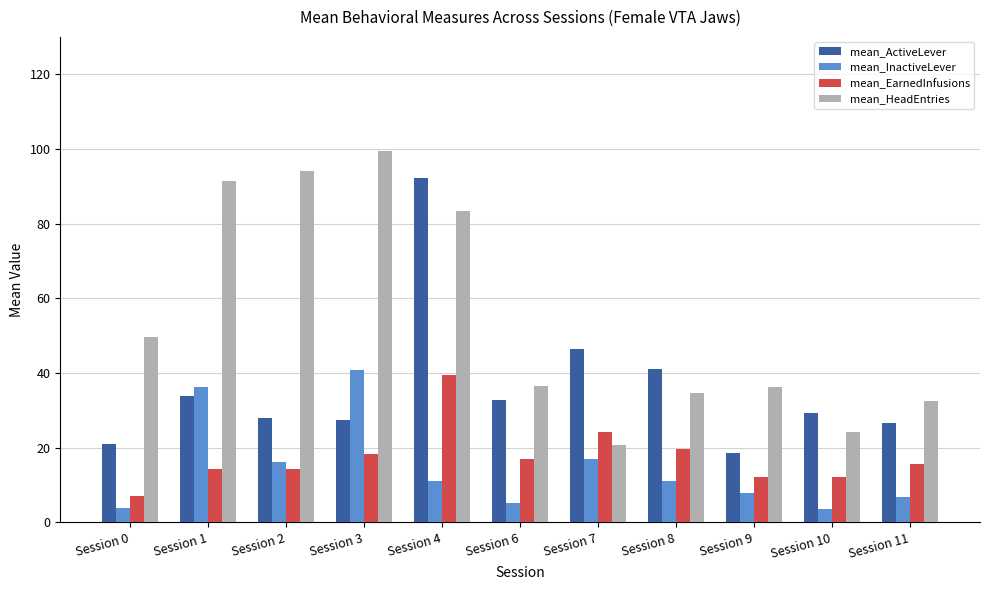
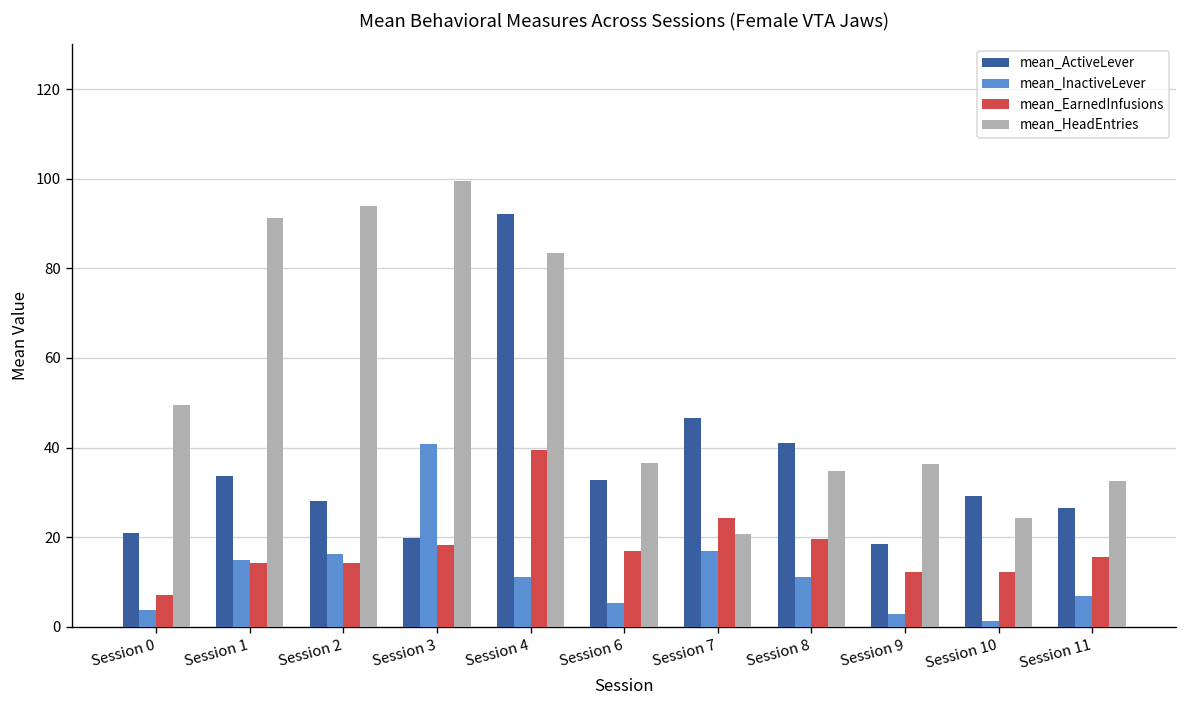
  {
    "mean_ActiveLever": {
      "Session 0": 21,
      "Session 1": 34,
      "Session 2": 28,
-     "Session 3": 28,
+     "Session 3": 20,
      "Session 4": 92,
      "Session 6": 33,
      "Session 7": 47,
      "Session 8": 41,
      "Session 9": 19,
      "Session 10": 29,
      "Session 11": 27
    },
    "mean_InactiveLever": {
      "Session 0": 4,
-     "Session 1": 36,
+     "Session 1": 15,
      "Session 2": 16,
      "Session 3": 41,
      "Session 4": 11,
      "Session 6": 5,
      "Session 7": 17,
      "Session 8": 11,
-     "Session 9": 8,
-     "Session 10": 4,
+     "Session 9": 3,
+     "Session 10": 1,
      "Session 11": 7
    },
    "mean_EarnedInfusions": {
      "Session 0": 7,
      "Session 1": 14,
      "Session 2": 14,
      "Session 3": 18,
      "Session 4": 40,
      "Session 6": 17,
      "Session 7": 24,
      "Session 8": 20,
      "Session 9": 12,
      "Session 10": 12,
      "Session 11": 16
    },
    "mean_HeadEntries": {
      "Session 0": 50,
      "Session 1": 91,
      "Session 2": 94,
      "Session 3": 100,
      "Session 4": 83,
      "Session 6": 37,
      "Session 7": 21,
      "Session 8": 35,
      "Session 9": 36,
      "Session 10": 24,
      "Session 11": 33
    }
  }
